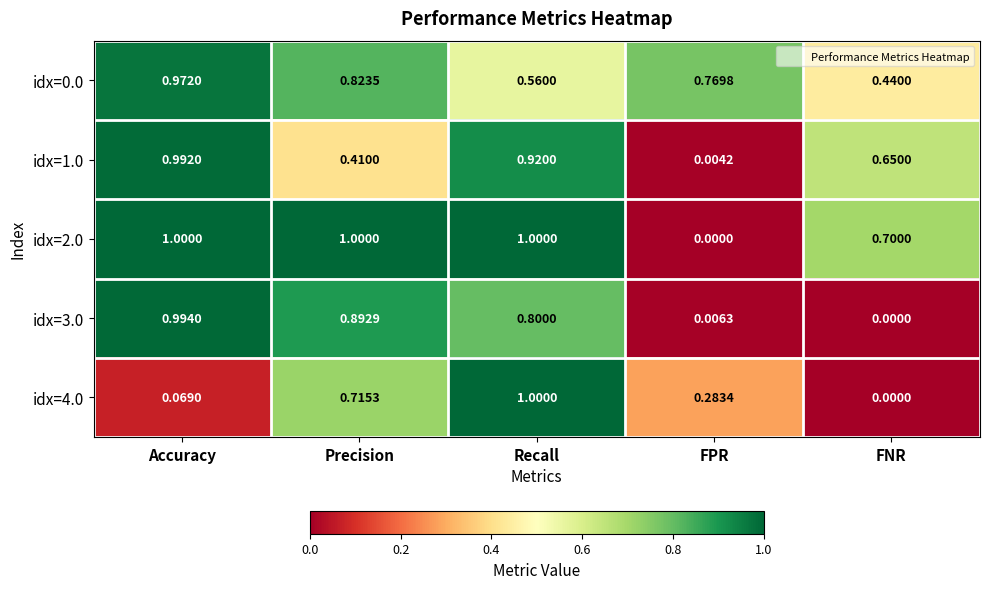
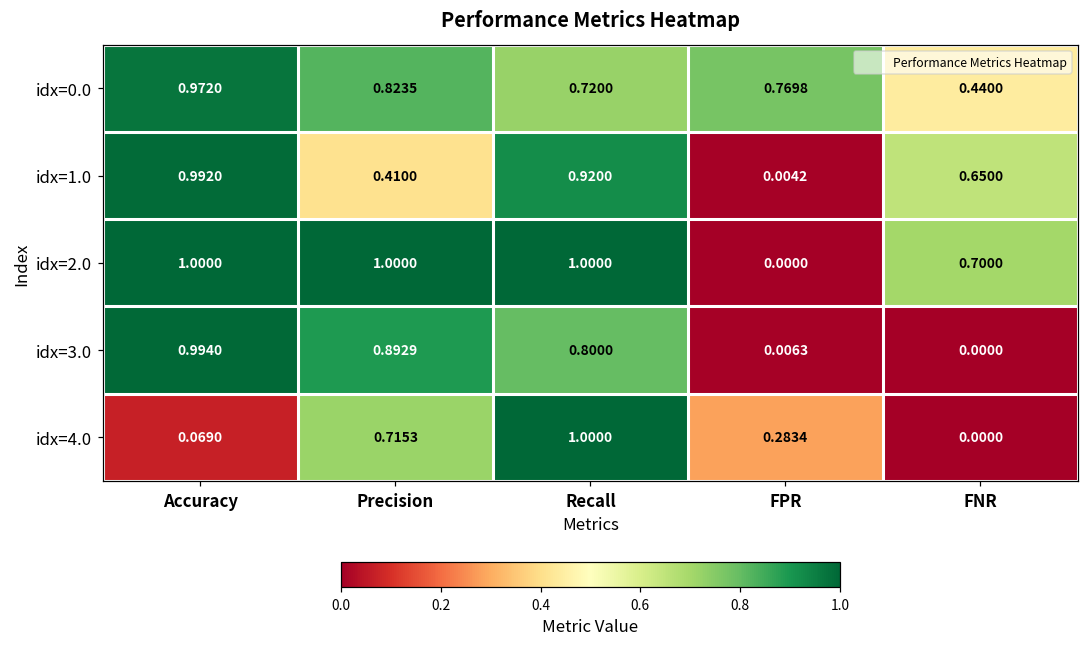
  {
    "idx=0.0": {
      "Accuracy": 0.9720,
      "Precision": 0.8235,
-     "Recall": 0.5600,
+     "Recall": 0.7200,
      "FPR": 0.7698,
      "FNR": 0.4400
    },
    "idx=1.0": {
      "Accuracy": 0.9920,
      "Precision": 0.4100,
      "Recall": 0.9200,
      "FPR": 0.0042,
      "FNR": 0.6500
    },
    "idx=2.0": {
      "Accuracy": 1.0000,
      "Precision": 1.0000,
      "Recall": 1.0000,
      "FPR": 0.0000,
      "FNR": 0.7000
    },
    "idx=3.0": {
      "Accuracy": 0.9940,
      "Precision": 0.8929,
      "Recall": 0.8000,
      "FPR": 0.0063,
      "FNR": 0.0000
    },
    "idx=4.0": {
      "Accuracy": 0.0690,
      "Precision": 0.7153,
      "Recall": 1.0000,
      "FPR": 0.2834,
      "FNR": 0.0000
    }
  }
